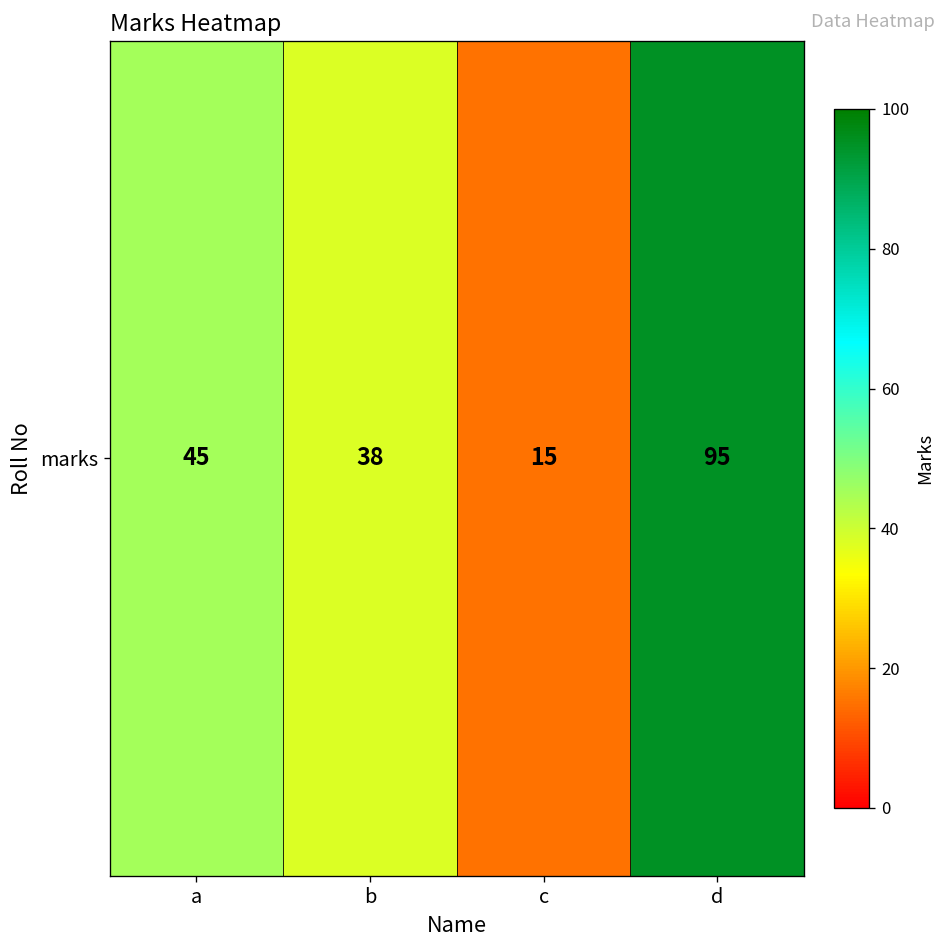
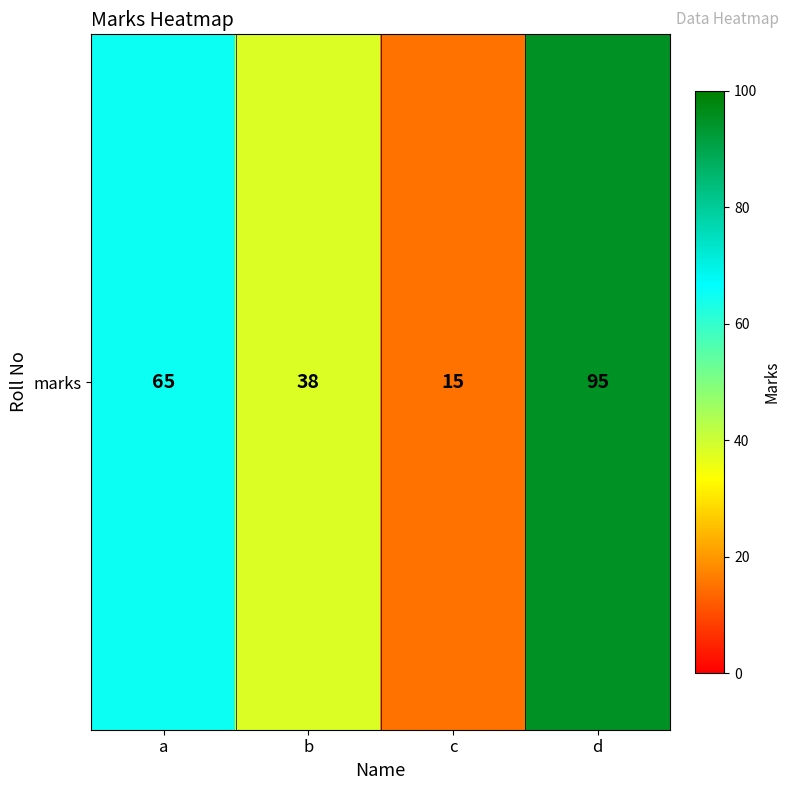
  {
    "marks": {
-     "a": 45,
+     "a": 65,
      "b": 38,
      "c": 15,
      "d": 95
    }
  }
